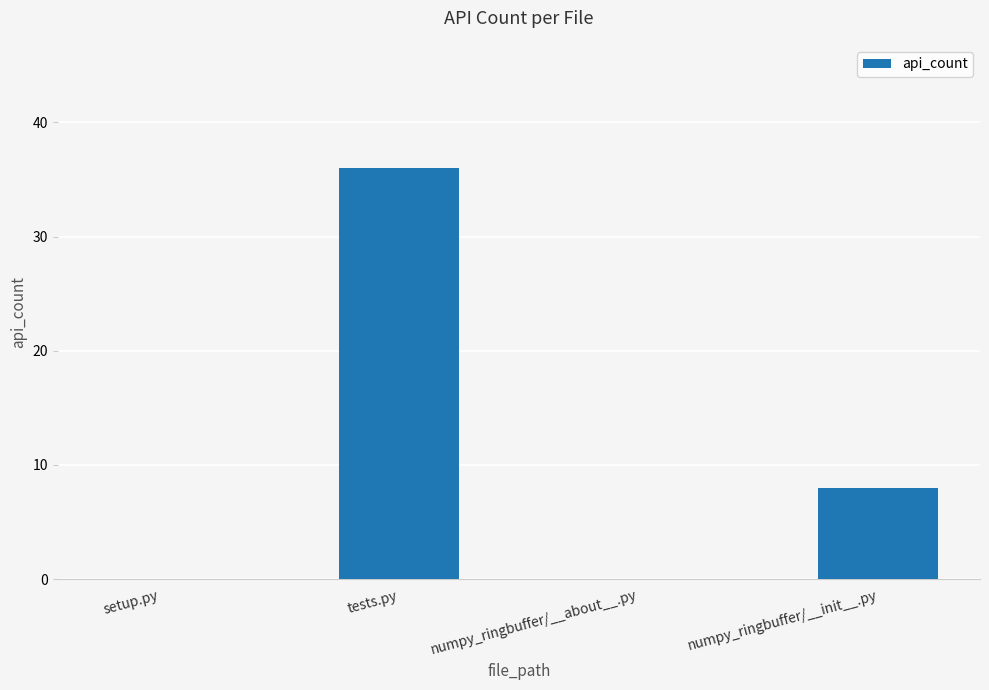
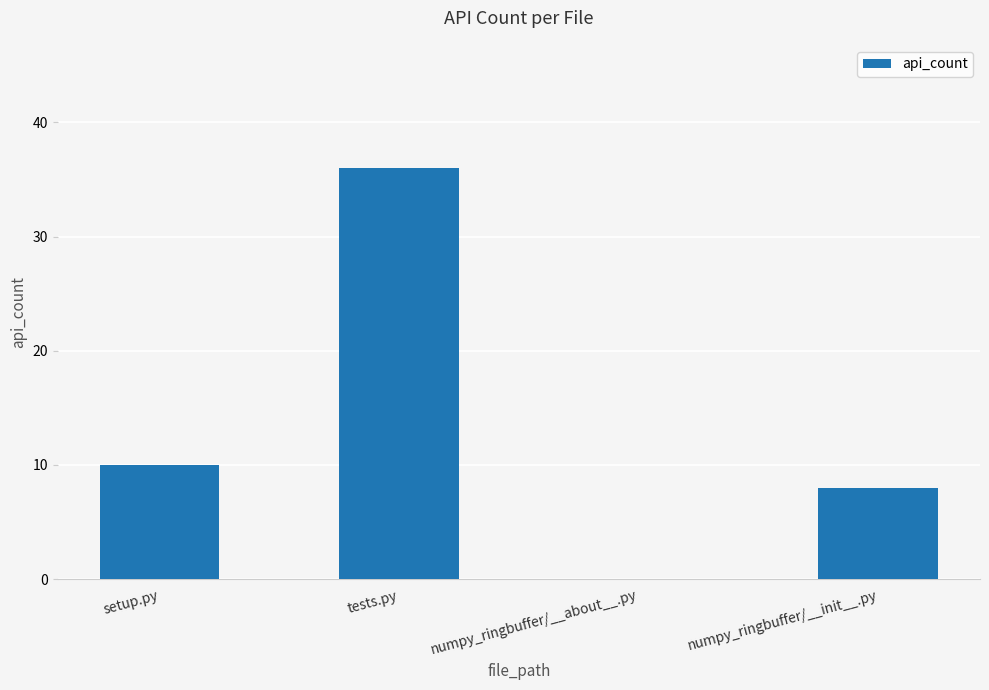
  {
-   "setup.py": 0,
+   "setup.py": 10,
    "tests.py": 36,
    "numpy_ringbuffer/__about__.py": 0,
    "numpy_ringbuffer/__init__.py": 8
  }
